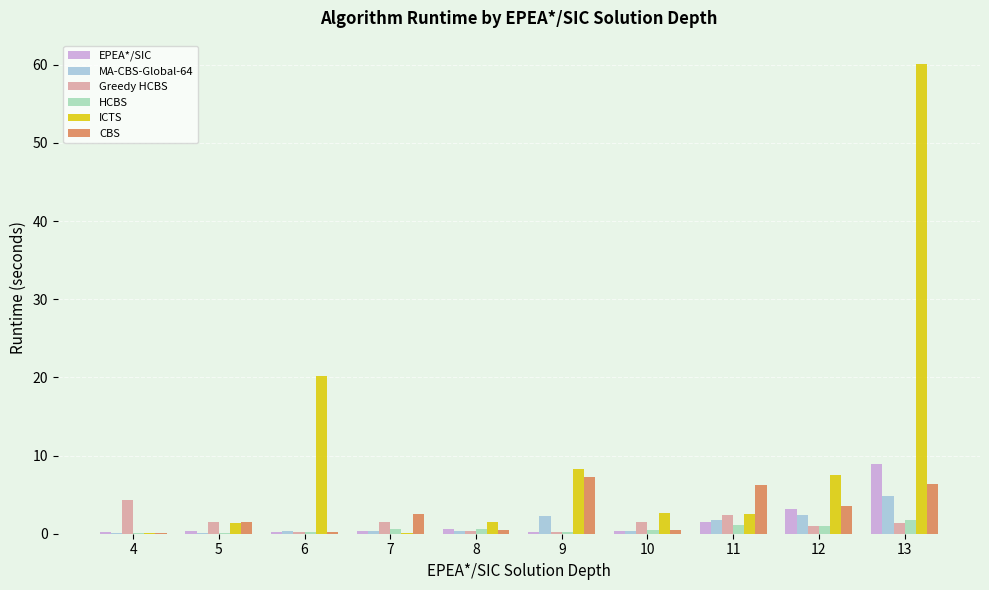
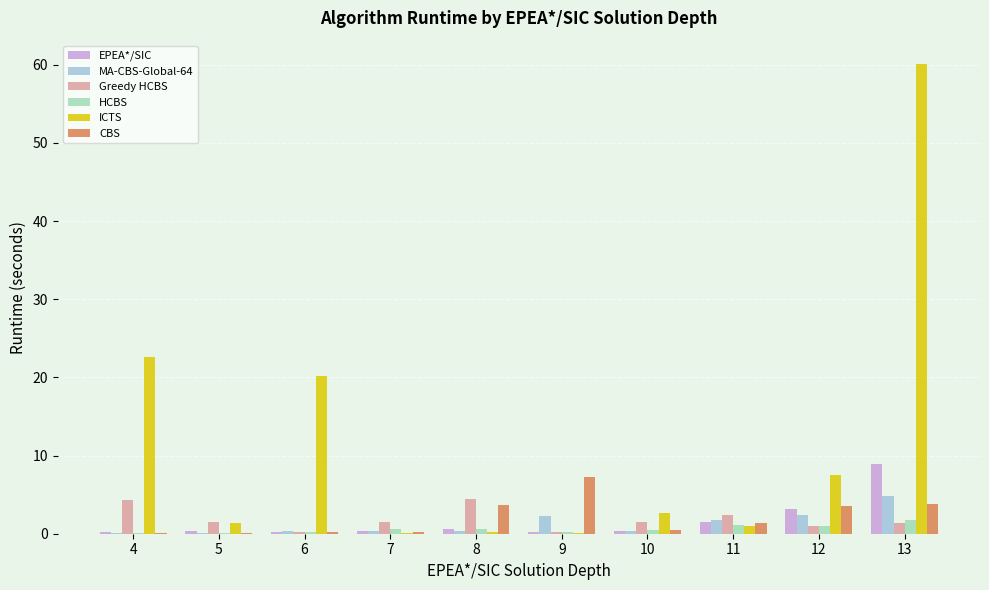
  {
    "Greedy HCBS": {
      "4": 4,
      "5": 1,
      "7": 1,
-     "8": 0,
+     "8": 4,
      "10": 2,
      "11": 2,
      "12": 1,
      "13": 1
    },
    "ICTS": {
-     "4": 0,
+     "4": 23,
      "5": 1,
      "6": 20,
-     "8": 2,
-     "9": 8,
+     "8": 0,
+     "9": 0,
      "10": 3,
-     "11": 2,
+     "11": 1,
      "12": 7,
      "13": 60
    },
    "CBS": {
-     "5": 2,
-     "7": 2,
-     "8": 1,
+     "5": 0,
+     "7": 0,
+     "8": 4,
      "9": 7,
      "10": 0,
-     "11": 6,
+     "11": 1,
      "12": 4,
-     "13": 6
+     "13": 4
    }
  }
